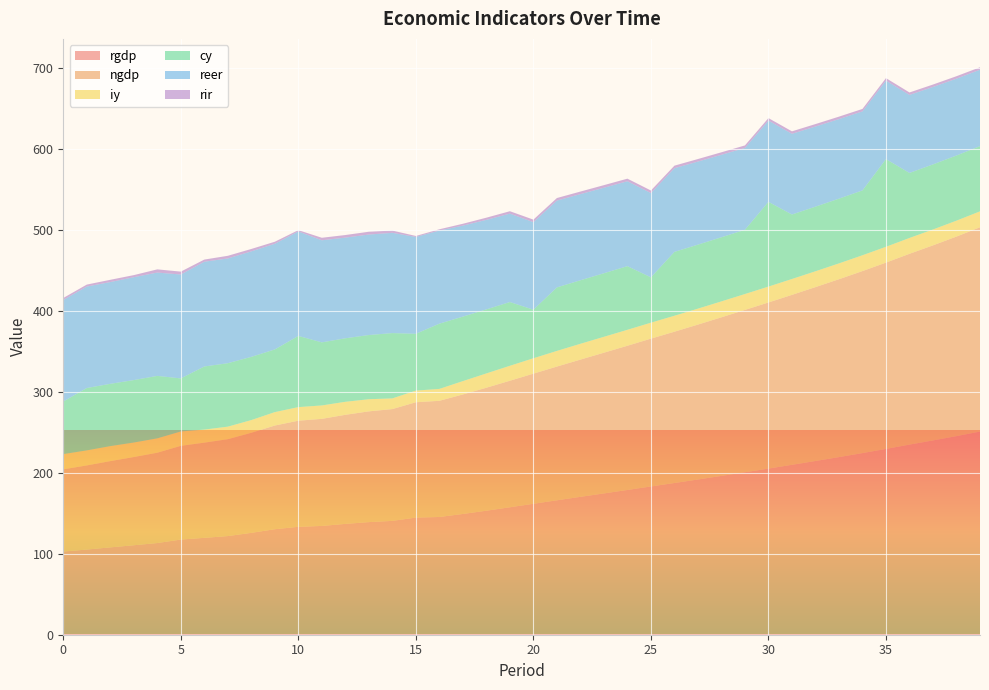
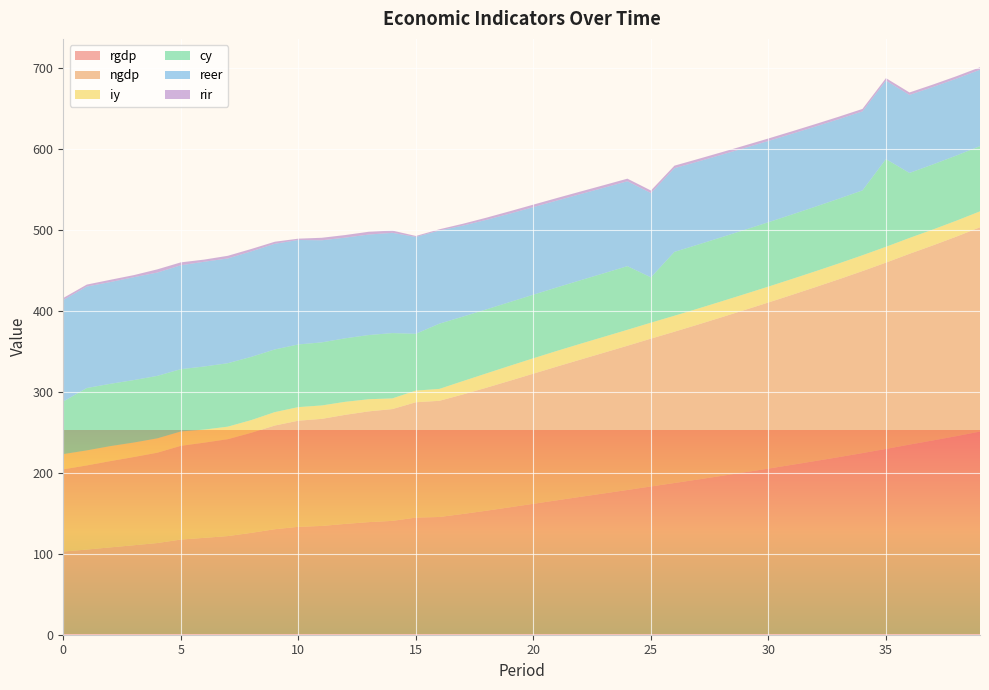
  {
    "cy": {
      "0": 60,
-     "5": 70,
-     "10": 90,
+     "5": 80,
+     "10": 80,
      "15": 70,
-     "20": 60,
+     "20": 80,
      "25": 60,
-     "30": 100,
+     "30": 80,
      "35": 110
    },
    "reer": {
      "5": 130,
      "25": 100
    },
    "rir": {
      "5": 0,
      "25": 0
    }
  }
